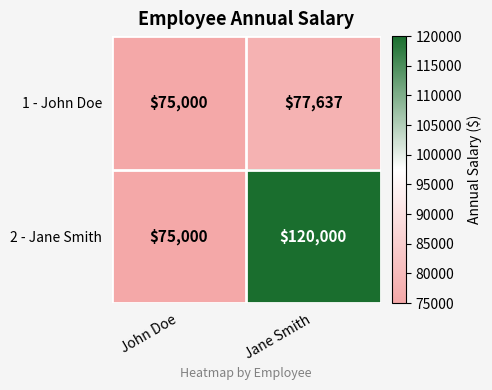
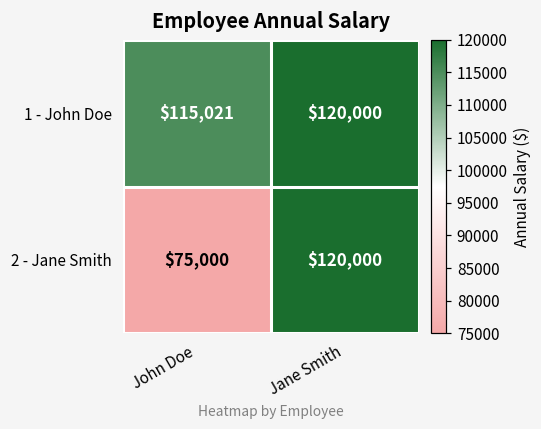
  {
    "1 - John Doe": {
-     "John Doe": "$75,000",
-     "Jane Smith": "$77,637"
+     "John Doe": "$115,021",
+     "Jane Smith": "$120,000"
    },
    "2 - Jane Smith": {
      "John Doe": "$75,000",
      "Jane Smith": "$120,000"
    }
  }
